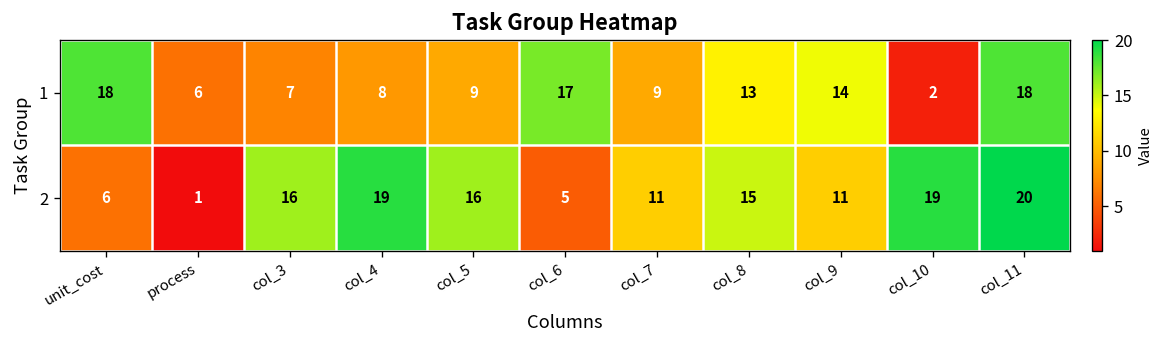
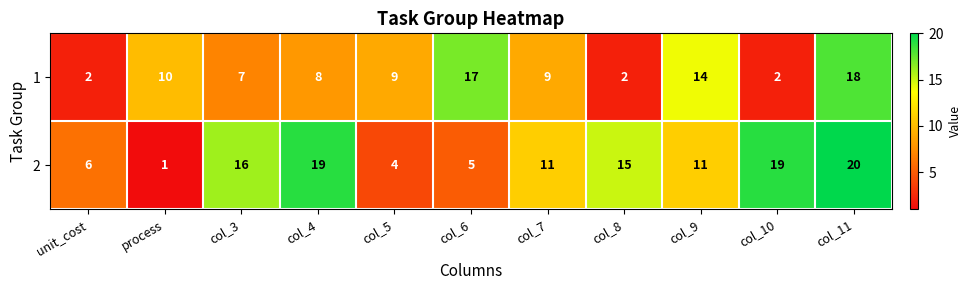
  {
    "1": {
-     "unit_cost": 18,
-     "process": 6,
+     "unit_cost": 2,
+     "process": 10,
      "col_3": 7,
      "col_4": 8,
      "col_5": 9,
      "col_6": 17,
      "col_7": 9,
-     "col_8": 13,
+     "col_8": 2,
      "col_9": 14,
      "col_10": 2,
      "col_11": 18
    },
    "2": {
      "unit_cost": 6,
      "process": 1,
      "col_3": 16,
      "col_4": 19,
-     "col_5": 16,
+     "col_5": 4,
      "col_6": 5,
      "col_7": 11,
      "col_8": 15,
      "col_9": 11,
      "col_10": 19,
      "col_11": 20
    }
  }
